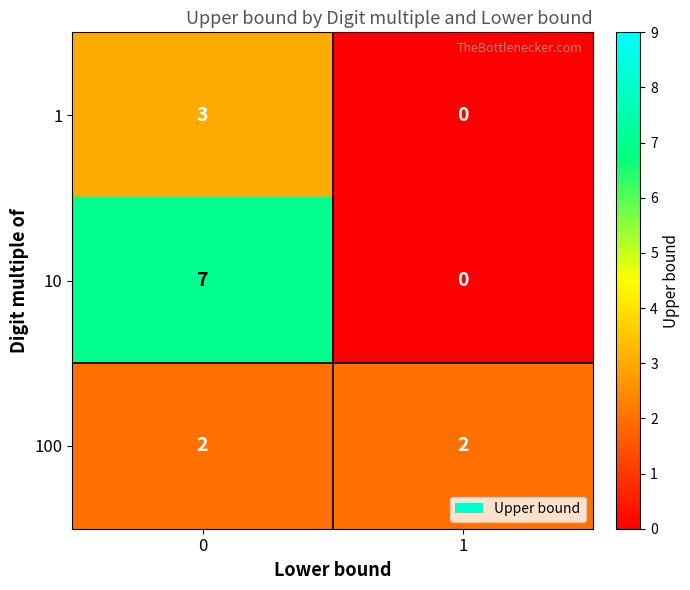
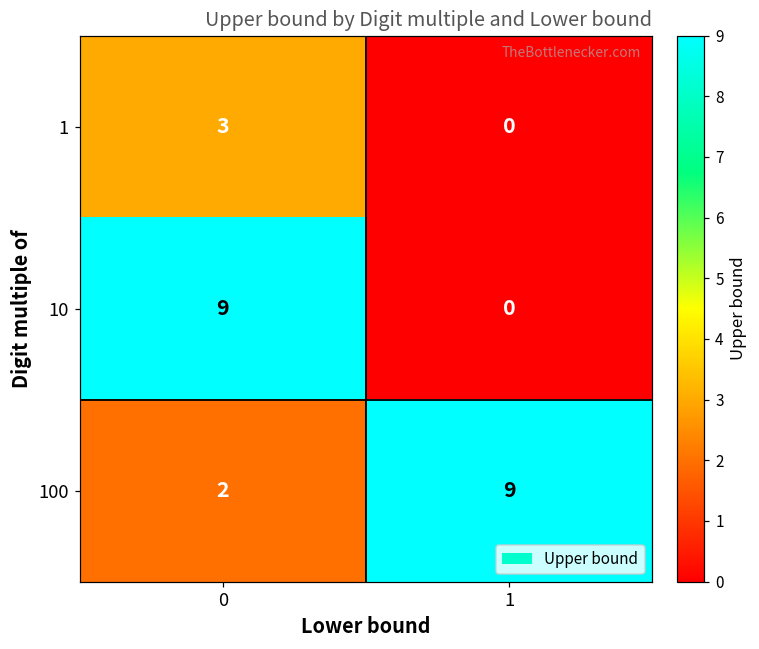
  {
    "1": {
      "0": 3
    },
    "10": {
-     "0": 7,
+     "0": 9,
      "1": 0
    },
    "100": {
      "0": 2,
-     "1": 2
+     "1": 9
    }
  }
